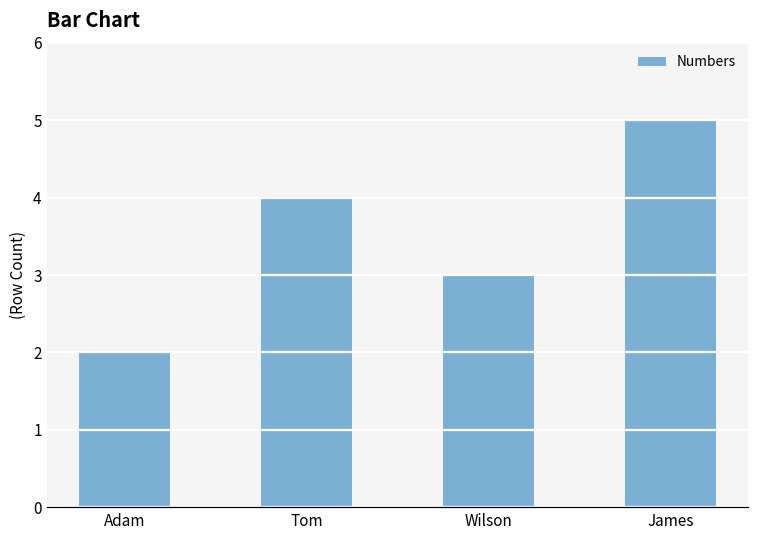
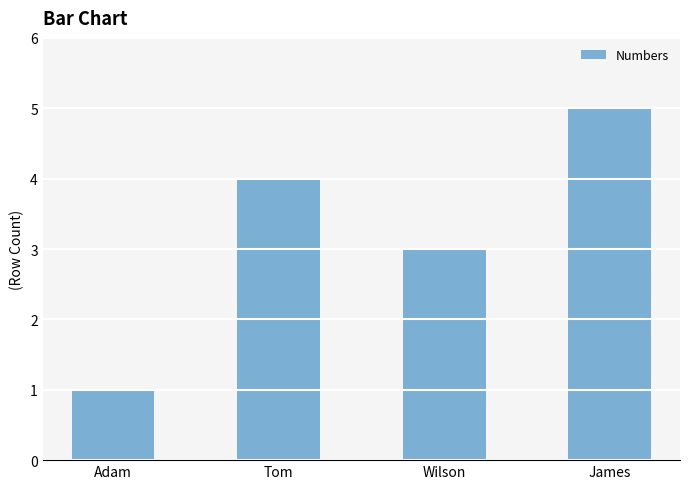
  {
-   "Adam": 2,
+   "Adam": 1,
    "Tom": 4,
    "Wilson": 3,
    "James": 5
  }
